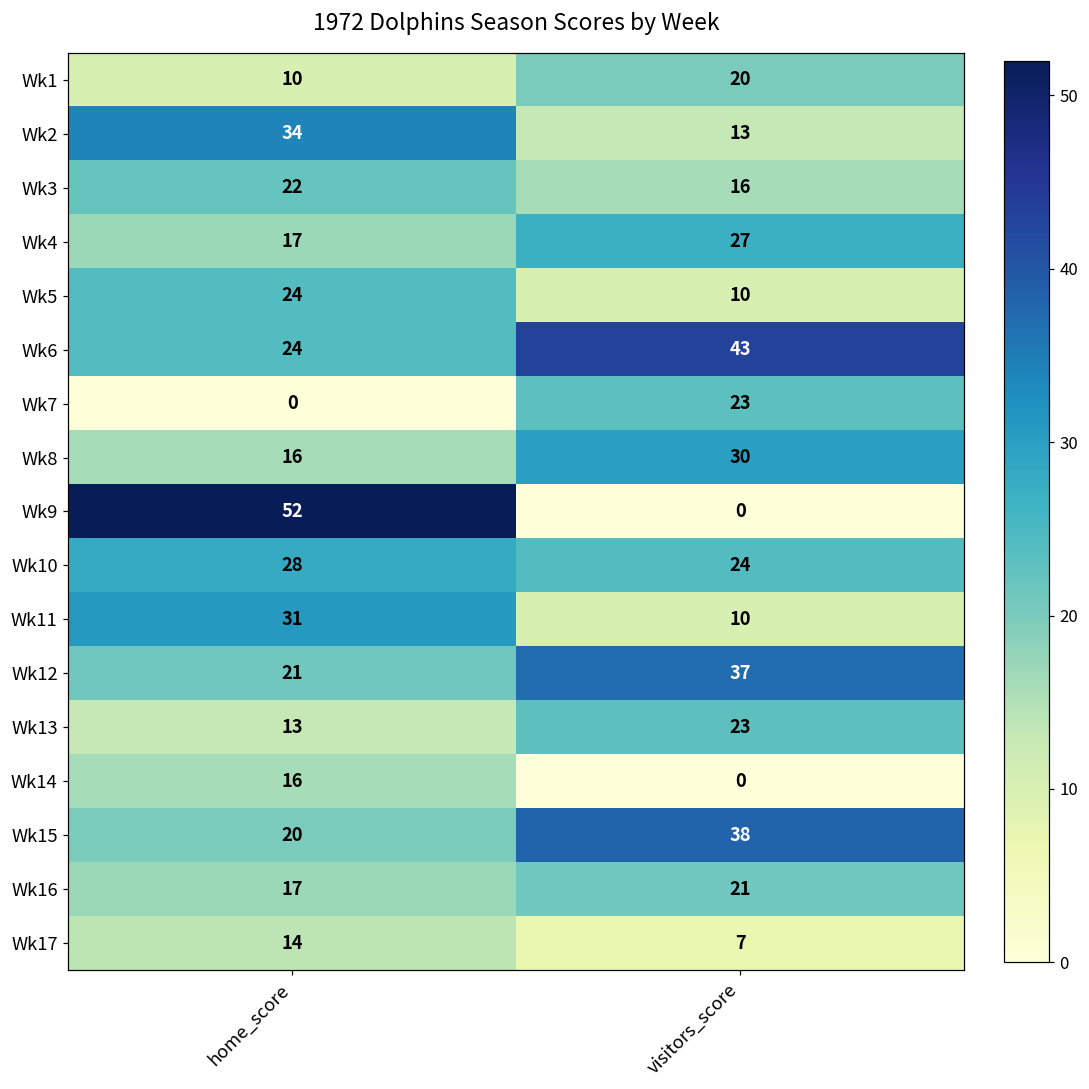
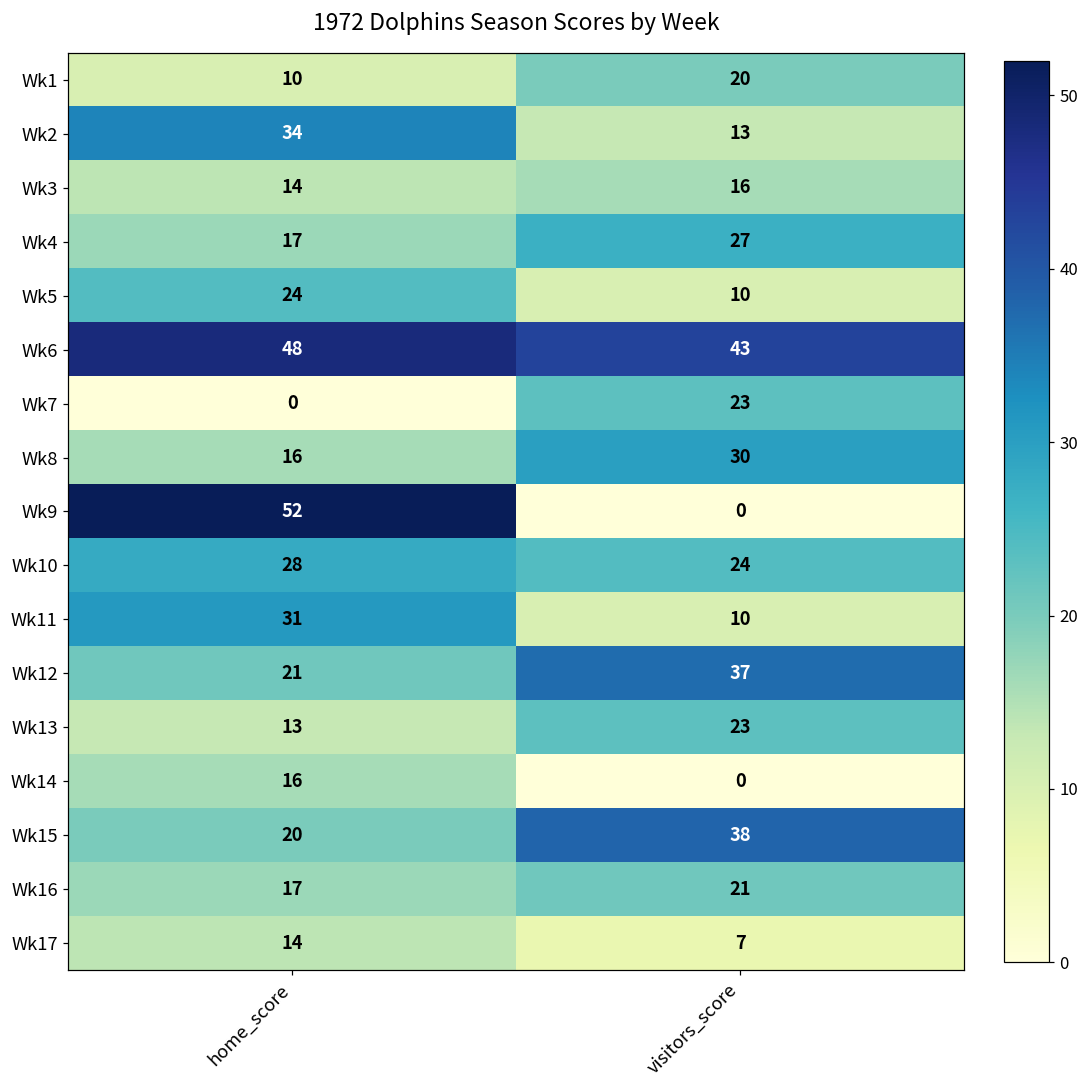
  {
    "Wk1": {
      "home_score": 10,
      "visitors_score": 20
    },
    "Wk2": {
      "home_score": 34,
      "visitors_score": 13
    },
    "Wk3": {
-     "home_score": 22,
+     "home_score": 14,
      "visitors_score": 16
    },
    "Wk4": {
      "home_score": 17,
      "visitors_score": 27
    },
    "Wk5": {
      "home_score": 24,
      "visitors_score": 10
    },
    "Wk6": {
-     "home_score": 24,
+     "home_score": 48,
      "visitors_score": 43
    },
    "Wk7": {
      "home_score": 0,
      "visitors_score": 23
    },
    "Wk8": {
      "home_score": 16,
      "visitors_score": 30
    },
    "Wk9": {
      "home_score": 52,
      "visitors_score": 0
    },
    "Wk10": {
      "home_score": 28,
      "visitors_score": 24
    },
    "Wk11": {
      "home_score": 31,
      "visitors_score": 10
    },
    "Wk12": {
      "home_score": 21,
      "visitors_score": 37
    },
    "Wk13": {
      "home_score": 13,
      "visitors_score": 23
    },
    "Wk14": {
      "home_score": 16,
      "visitors_score": 0
    },
    "Wk15": {
      "home_score": 20,
      "visitors_score": 38
    },
    "Wk16": {
      "home_score": 17,
      "visitors_score": 21
    },
    "Wk17": {
      "home_score": 14,
      "visitors_score": 7
    }
  }
